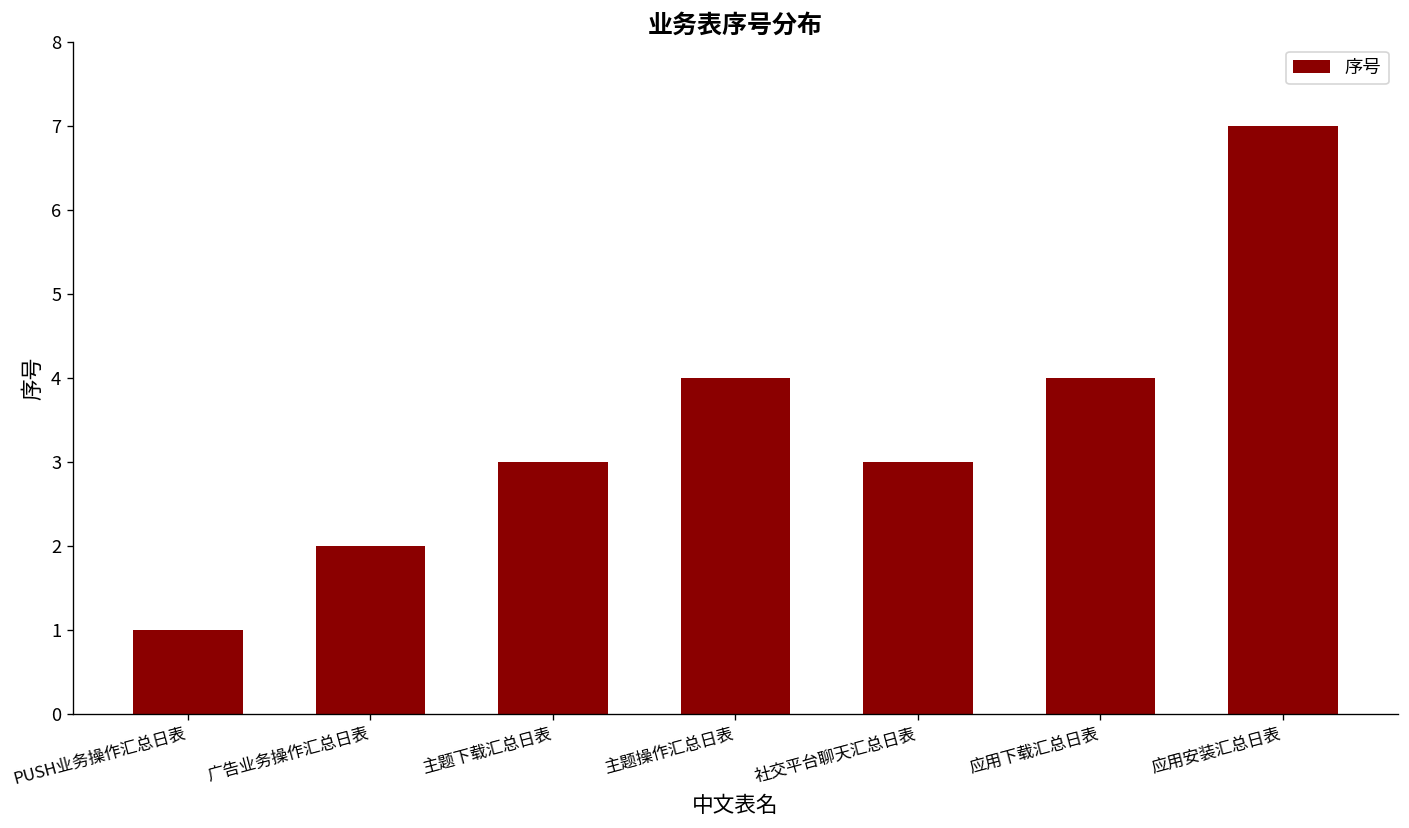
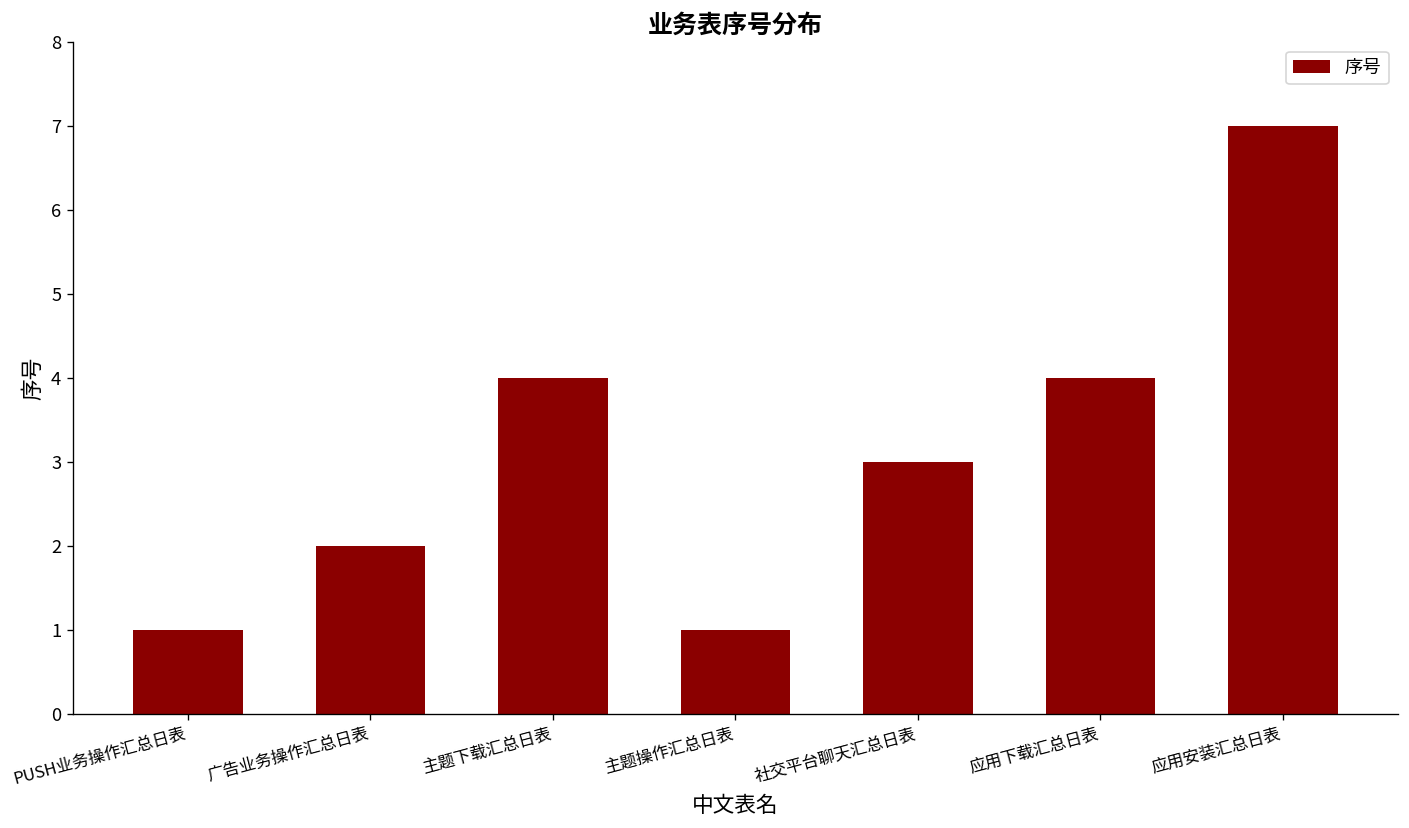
  {
    "PUSH业务操作汇总日表": 1,
    "广告业务操作汇总日表": 2,
-   "主题下载汇总日表": 3,
-   "主题操作汇总日表": 4,
+   "主题下载汇总日表": 4,
+   "主题操作汇总日表": 1,
    "社交平台聊天汇总日表": 3,
    "应用下载汇总日表": 4,
    "应用安装汇总日表": 7
  }
